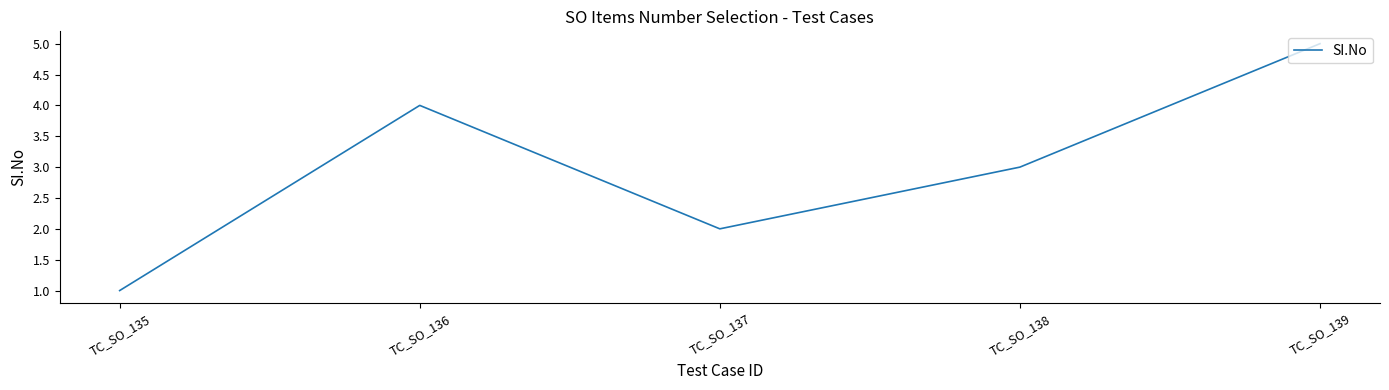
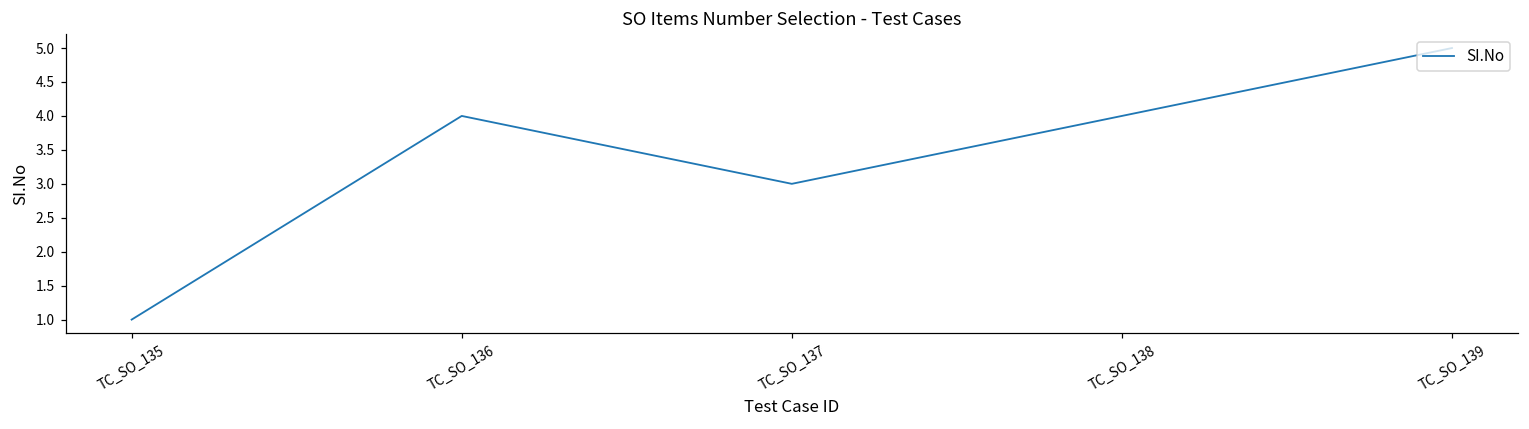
  {
    "TC_SO_135": 1,
    "TC_SO_136": 4,
-   "TC_SO_137": 2,
-   "TC_SO_138": 3
+   "TC_SO_137": 3,
+   "TC_SO_138": 4
  }
